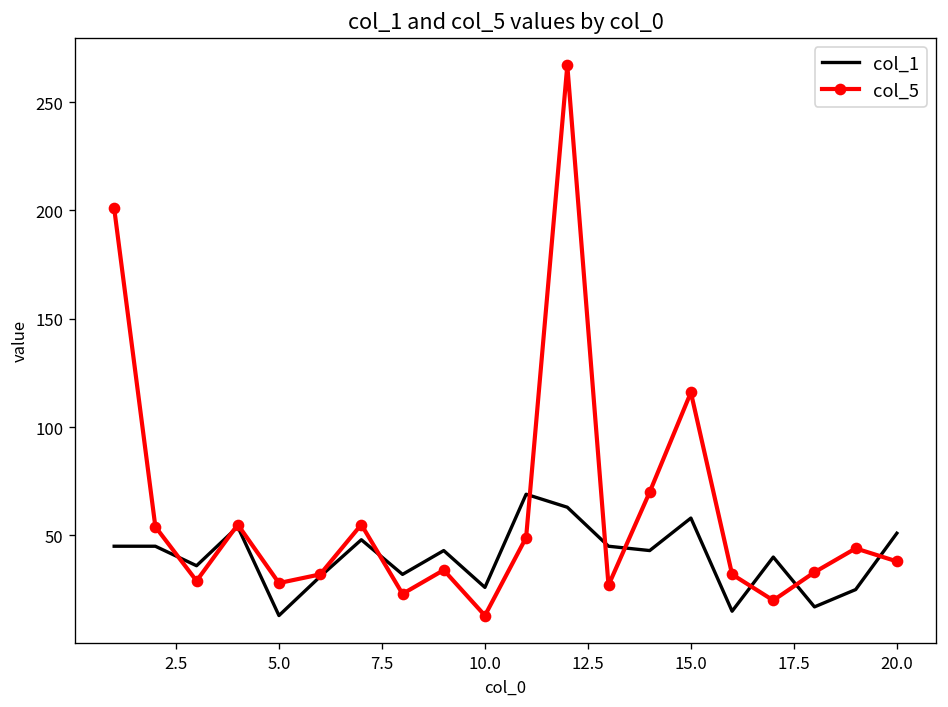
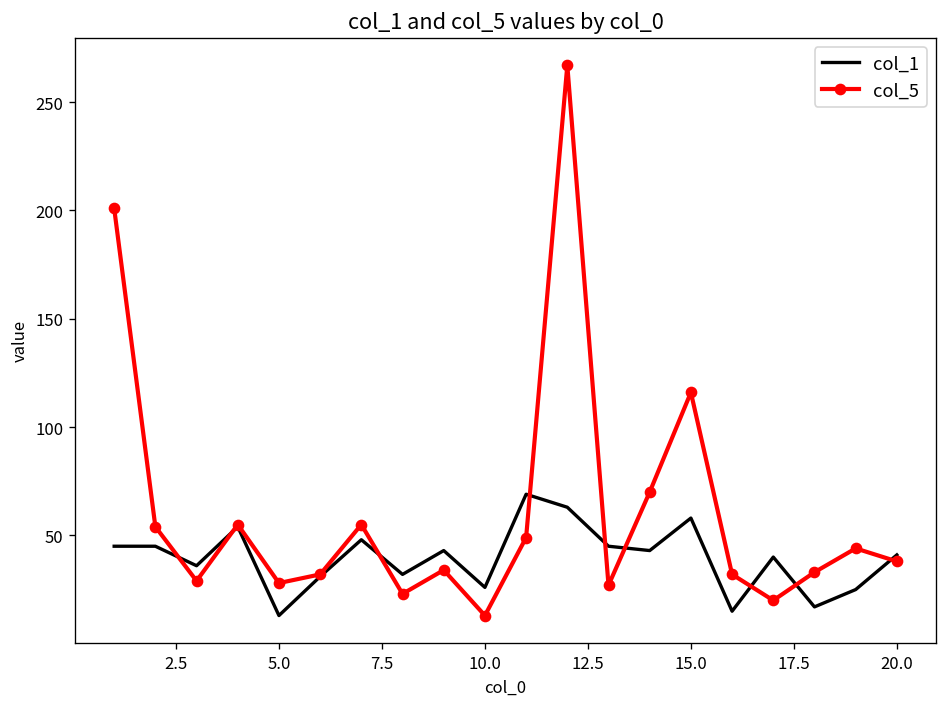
  {
    "col_1": {
      "5.0": 13,
      "10.0": 26,
      "15.0": 58,
-     "20.0": 51
+     "20.0": 41
    },
    "col_5": {
      "5.0": 28,
      "10.0": 13,
      "15.0": 116,
      "20.0": 38
    }
  }
